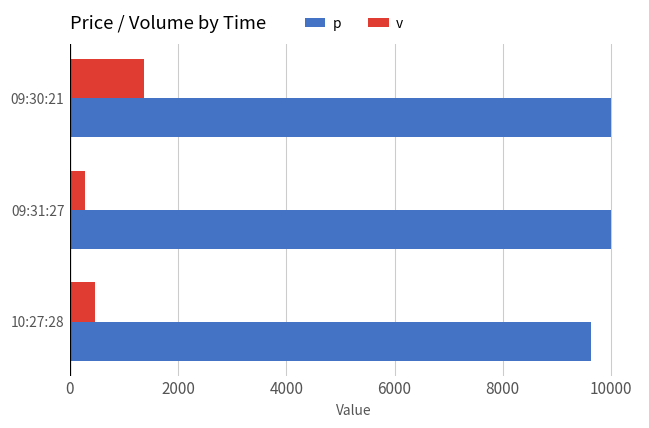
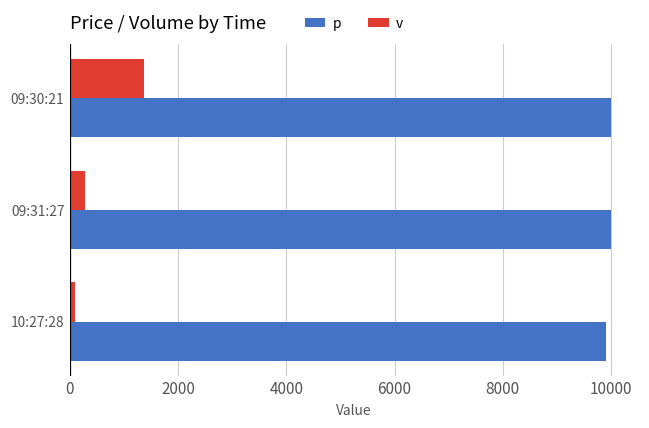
  {
    "p": {
      "09:30:21": 10000,
      "09:31:27": 10000,
-     "10:27:28": 9600
+     "10:27:28": 9900
    },
    "v": {
      "09:30:21": 1400,
      "09:31:27": 300,
-     "10:27:28": 500
+     "10:27:28": 100
    }
  }
